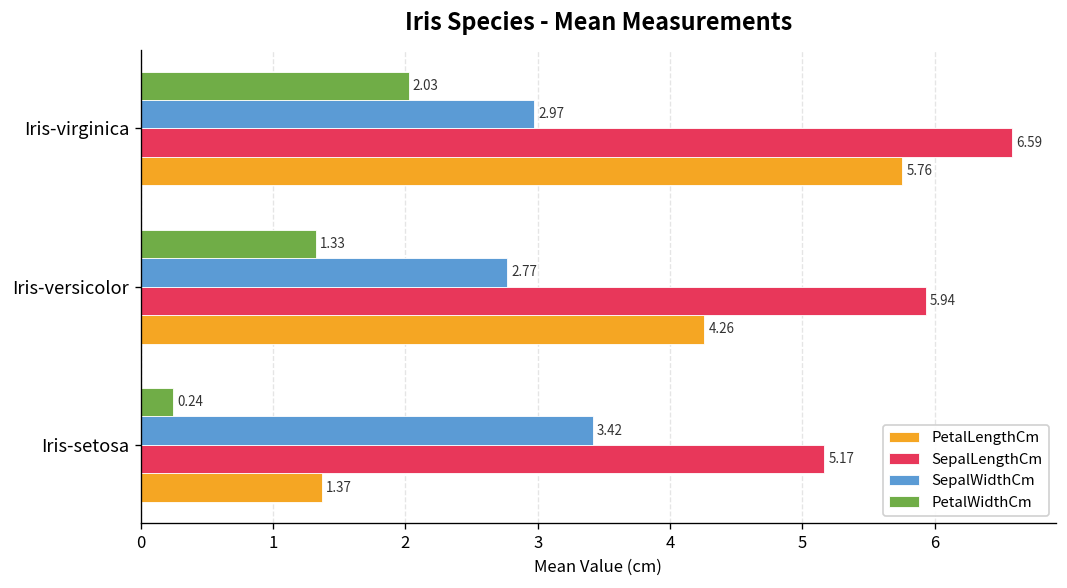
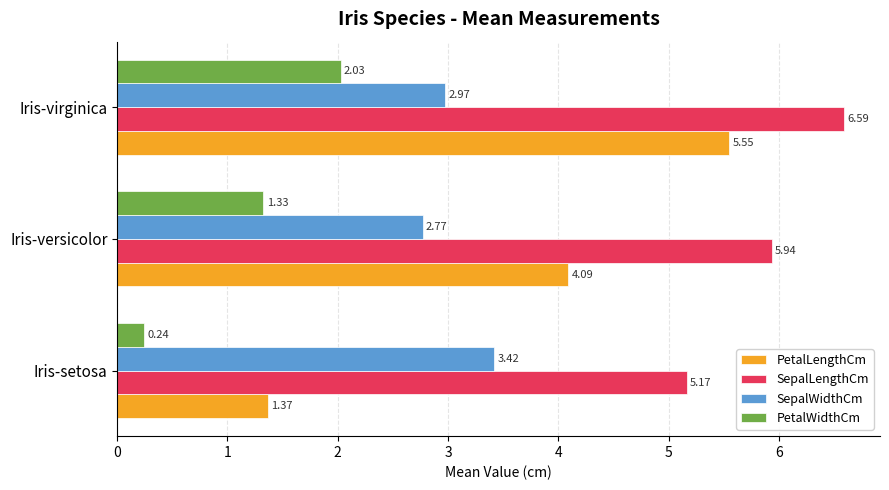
  {
    "PetalLengthCm": {
-     "Iris-virginica": 5.76,
-     "Iris-versicolor": 4.26,
+     "Iris-virginica": 5.55,
+     "Iris-versicolor": 4.09,
      "Iris-setosa": 1.37
    },
    "SepalLengthCm": {
      "Iris-virginica": 6.59,
      "Iris-versicolor": 5.94,
      "Iris-setosa": 5.17
    },
    "SepalWidthCm": {
      "Iris-virginica": 2.97,
      "Iris-versicolor": 2.77,
      "Iris-setosa": 3.42
    },
    "PetalWidthCm": {
      "Iris-virginica": 2.03,
      "Iris-versicolor": 1.33,
      "Iris-setosa": 0.24
    }
  }
